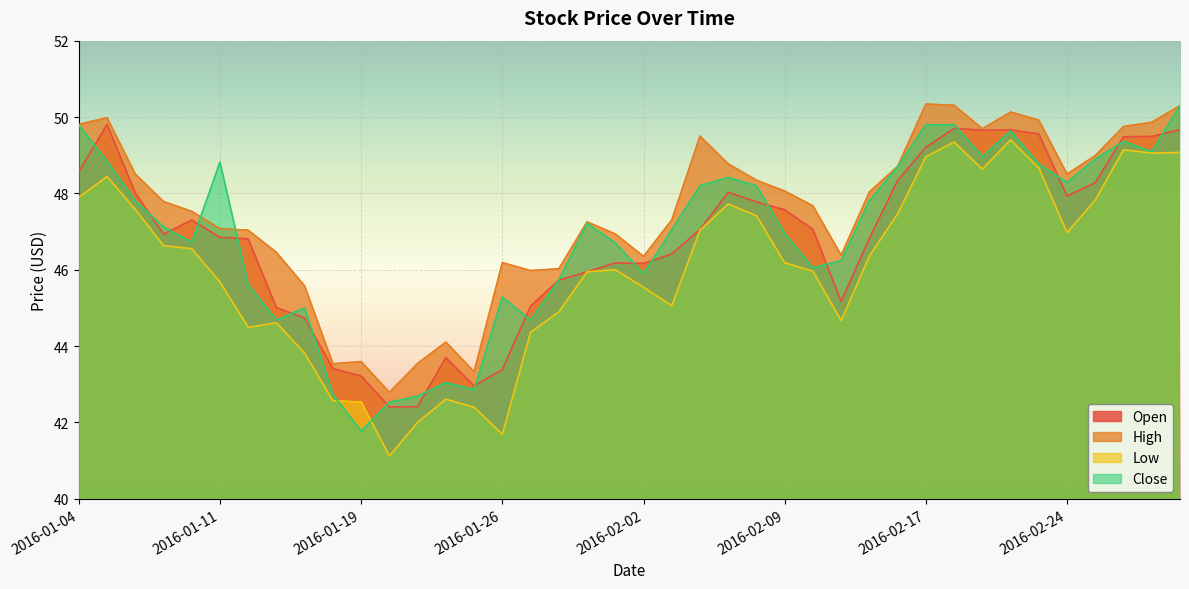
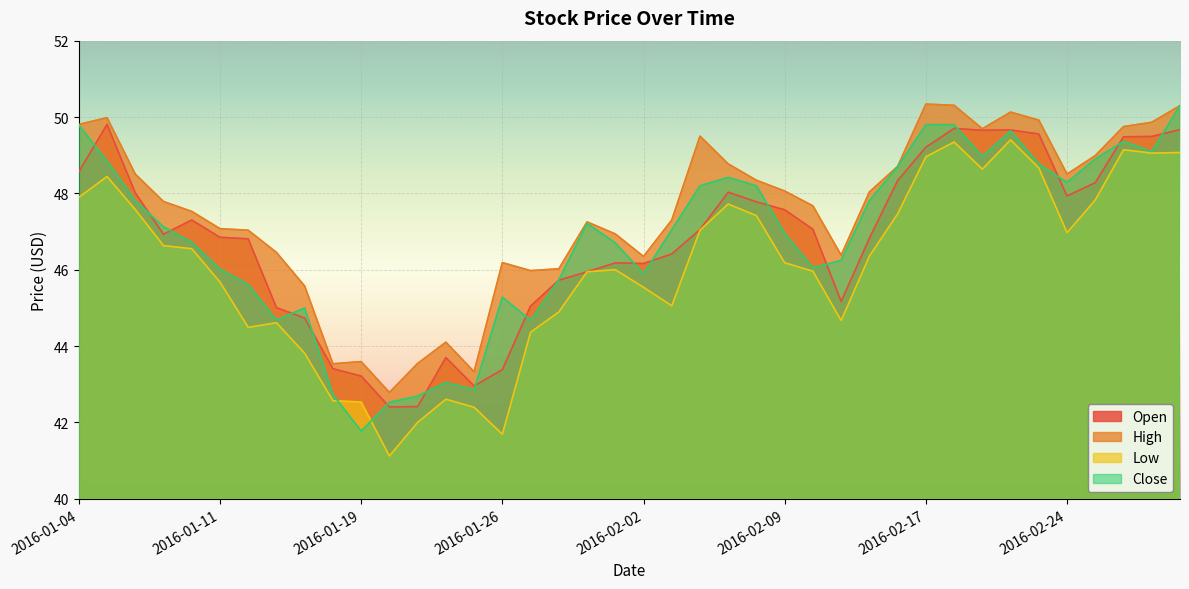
  {
    "Low": {
      "2016-01-04": 47.9,
      "2016-01-11": 45.7,
      "2016-01-19": 42.5,
      "2016-01-26": 41.7,
      "2016-02-02": 45.5,
      "2016-02-09": 46.2,
      "2016-02-17": 49.0,
      "2016-02-24": 47.0
    },
    "Close": {
-     "2016-01-11": 48.8,
+     "2016-01-11": 46.0,
      "2016-01-19": 41.8,
      "2016-01-26": 45.3,
      "2016-02-02": 45.9,
      "2016-02-09": 47.0,
      "2016-02-17": 49.8,
      "2016-02-24": 48.3
    }
  }
